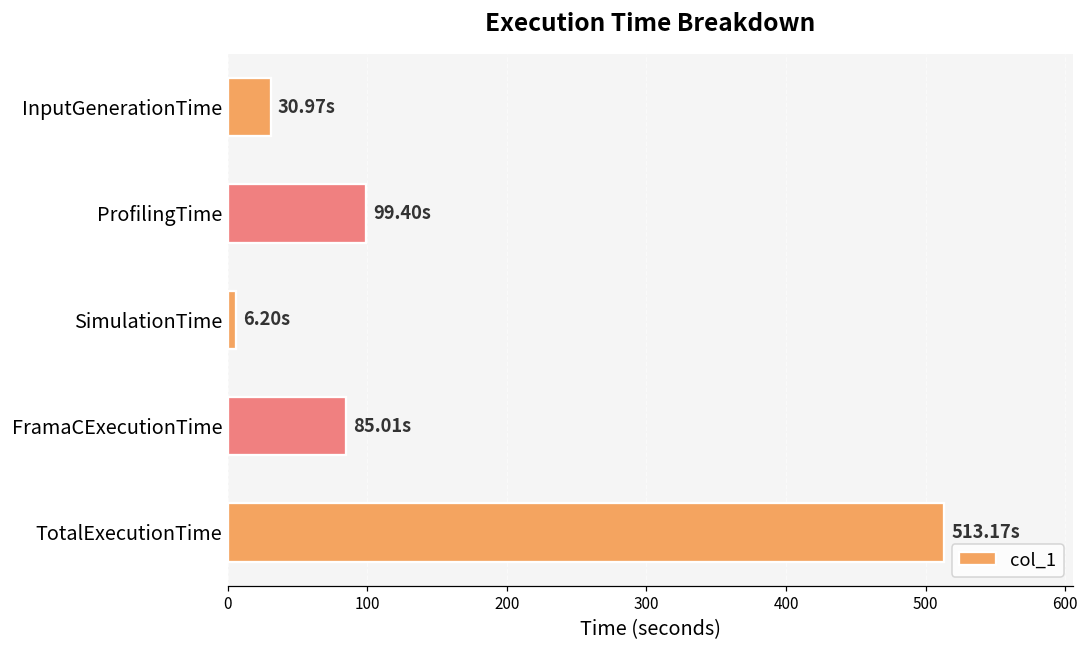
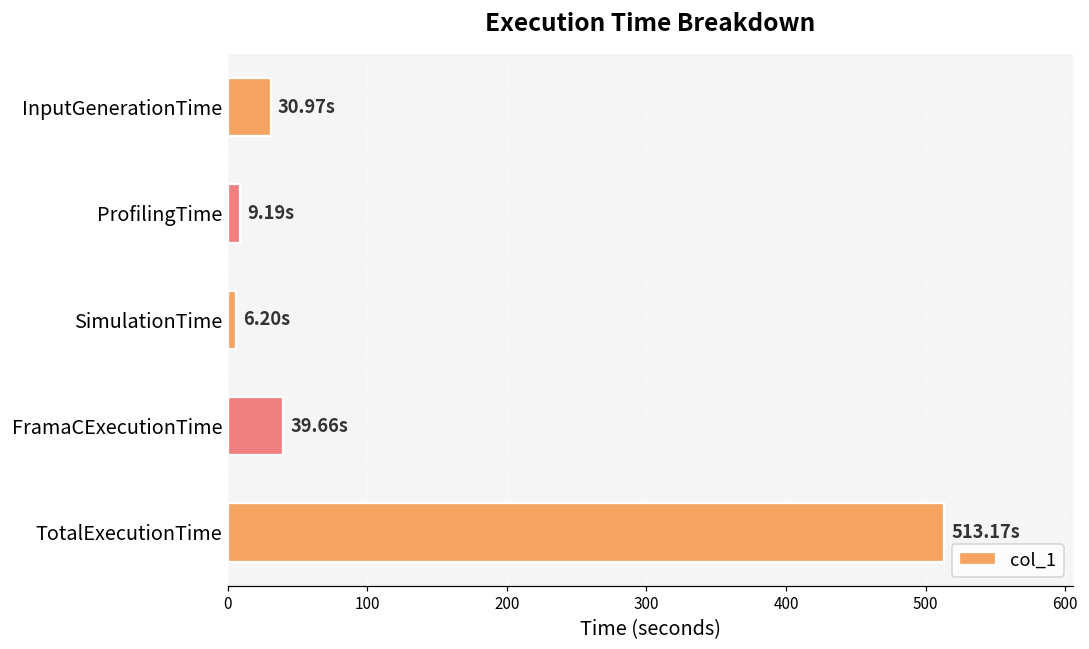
  {
    "InputGenerationTime": "30.97s",
-   "ProfilingTime": "99.40s",
+   "ProfilingTime": "9.19s",
    "SimulationTime": "6.20s",
-   "FramaCExecutionTime": "85.01s",
+   "FramaCExecutionTime": "39.66s",
    "TotalExecutionTime": "513.17s"
  }
